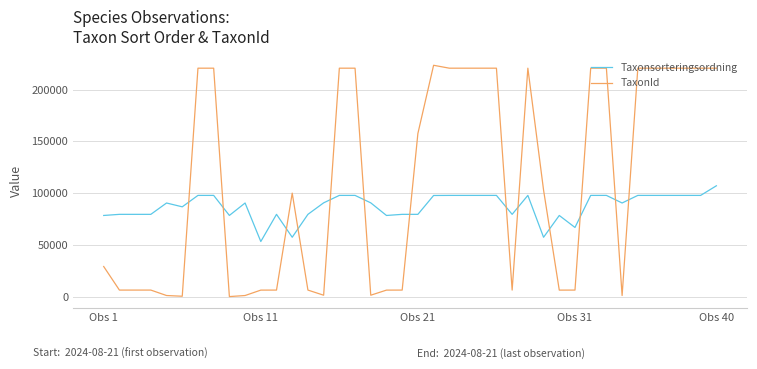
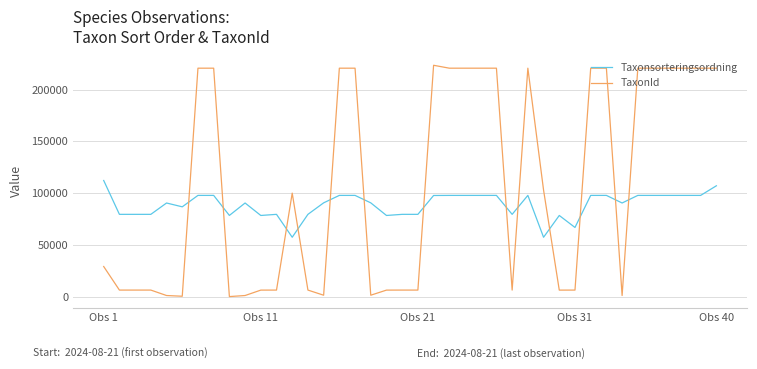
  {
    "Taxonsorteringsordning": {
-     "Obs 1": 79000,
-     "Obs 11": 53000,
+     "Obs 1": 112000,
+     "Obs 11": 79000,
      "Obs 21": 80000,
      "Obs 31": 67000,
      "Obs 40": 107000
    },
    "TaxonId": {
      "Obs 1": 29000,
      "Obs 11": 6000,
-     "Obs 21": 158000,
+     "Obs 21": 6000,
      "Obs 31": 6000,
      "Obs 40": 221000
    }
  }
